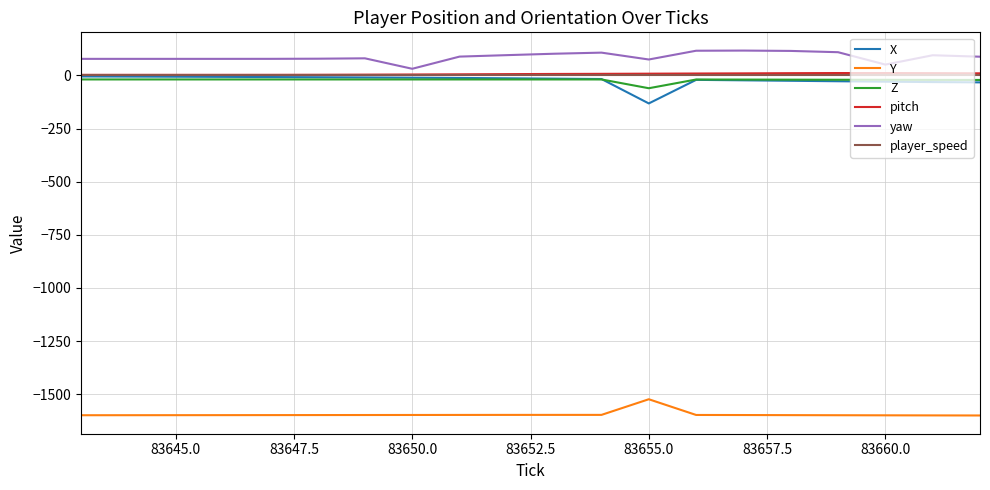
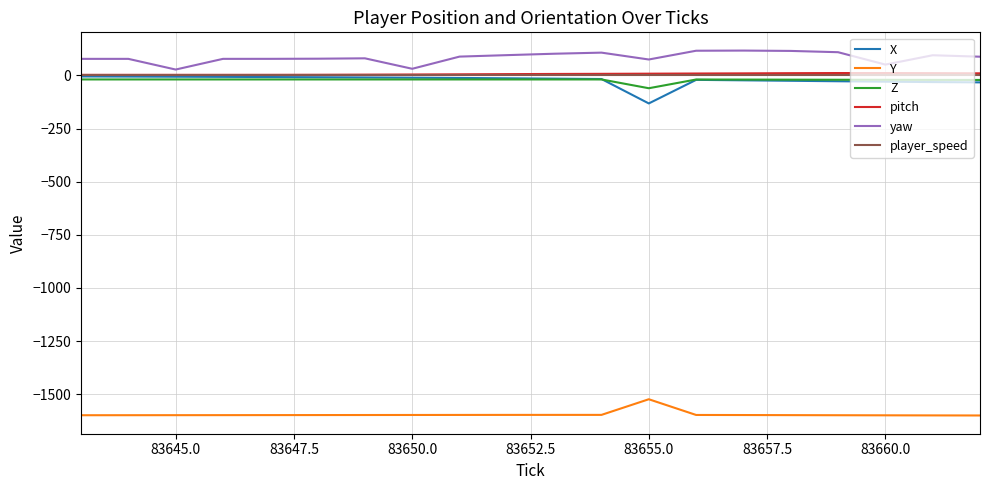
  {
    "X": {
      "83655.0": -130
    },
    "Y": {
      "83645.0": -1600,
      "83650.0": -1600,
      "83655.0": -1520,
      "83660.0": -1600
    },
    "Z": {
      "83645.0": -20,
      "83655.0": -60
    },
    "yaw": {
-     "83645.0": 80,
+     "83645.0": 30,
      "83650.0": 30,
      "83655.0": 70
    }
  }
